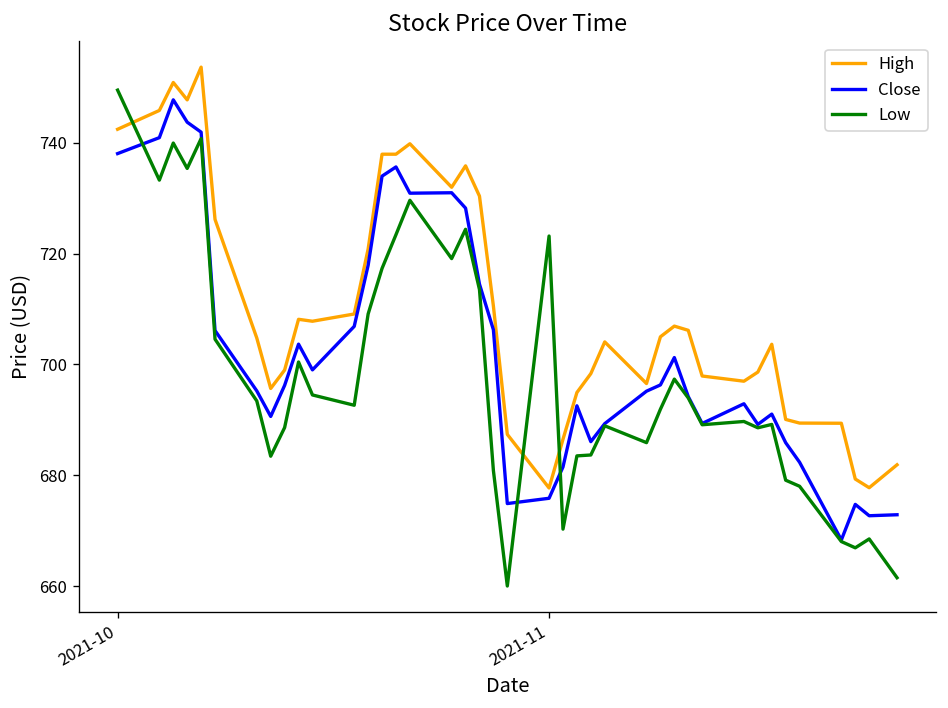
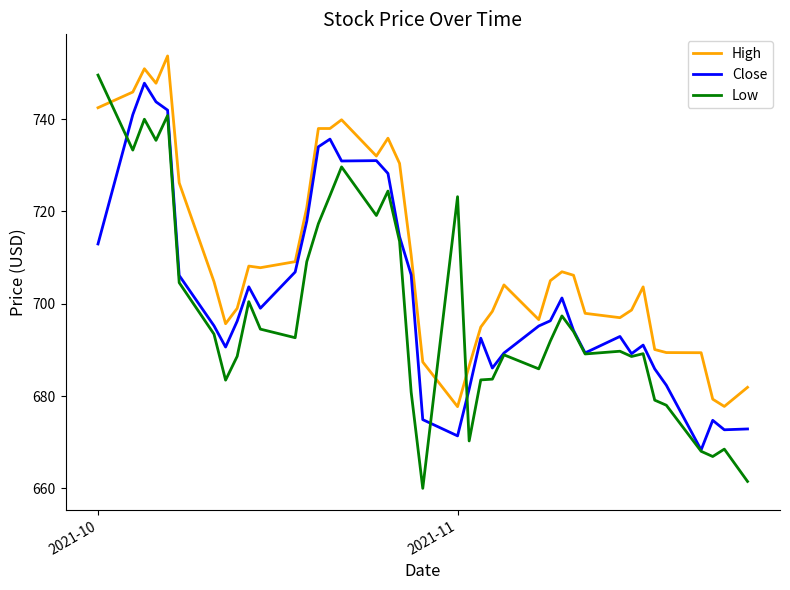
  {
    "High": {
      "2021-10": 742,
      "2021-11": 678
    },
    "Close": {
-     "2021-10": 738,
-     "2021-11": 676
+     "2021-10": 713,
+     "2021-11": 671
    },
    "Low": {
      "2021-10": 750,
      "2021-11": 723
    }
  }
